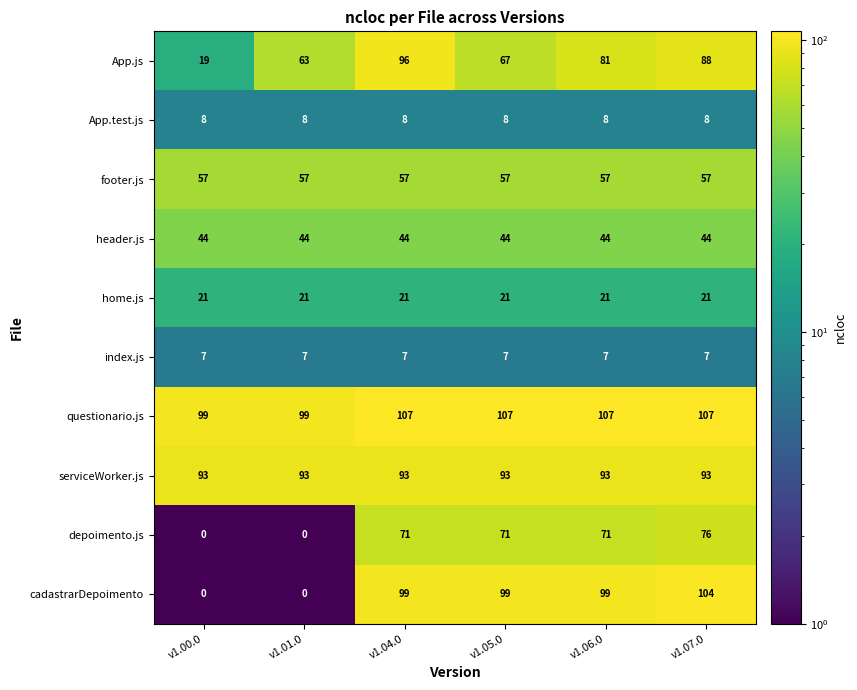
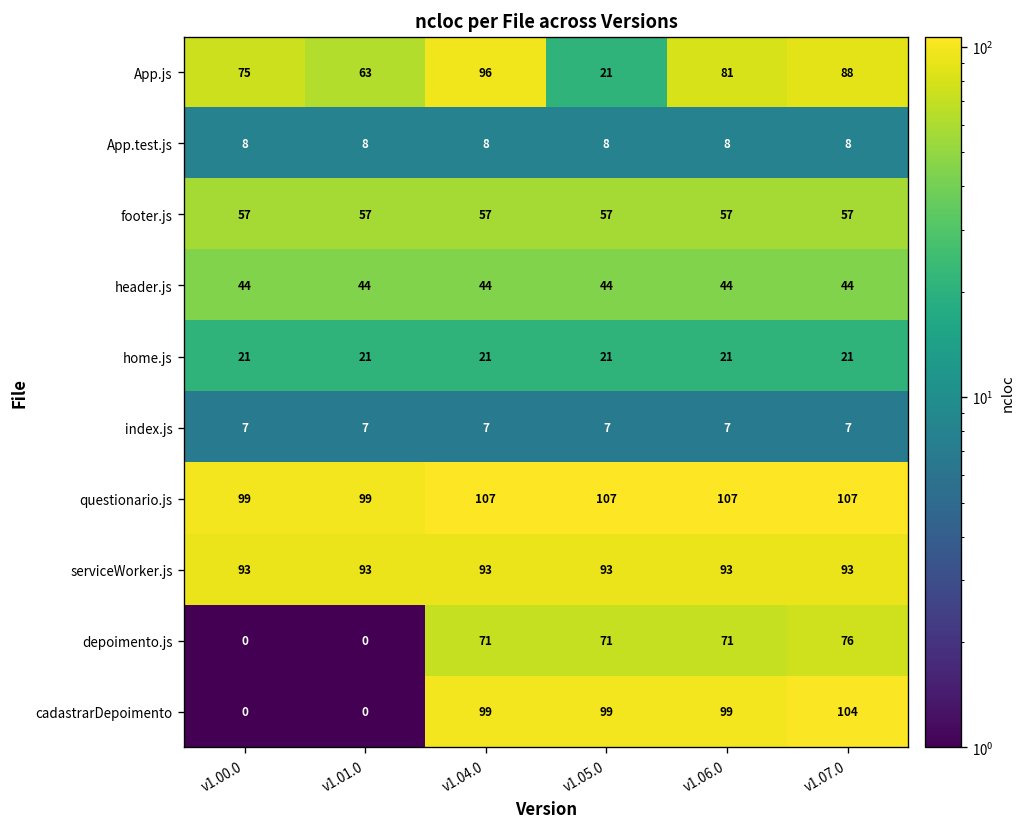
  {
    "App.js": {
-     "v1.00.0": 19,
+     "v1.00.0": 75,
      "v1.01.0": 63,
      "v1.04.0": 96,
-     "v1.05.0": 67,
+     "v1.05.0": 21,
      "v1.06.0": 81,
      "v1.07.0": 88
    },
    "App.test.js": {
      "v1.00.0": 8,
      "v1.01.0": 8,
      "v1.04.0": 8,
      "v1.05.0": 8,
      "v1.06.0": 8,
      "v1.07.0": 8
    },
    "footer.js": {
      "v1.00.0": 57,
      "v1.01.0": 57,
      "v1.04.0": 57,
      "v1.05.0": 57,
      "v1.06.0": 57,
      "v1.07.0": 57
    },
    "header.js": {
      "v1.00.0": 44,
      "v1.01.0": 44,
      "v1.04.0": 44,
      "v1.05.0": 44,
      "v1.06.0": 44,
      "v1.07.0": 44
    },
    "home.js": {
      "v1.00.0": 21,
      "v1.01.0": 21,
      "v1.04.0": 21,
      "v1.05.0": 21,
      "v1.06.0": 21,
      "v1.07.0": 21
    },
    "index.js": {
      "v1.00.0": 7,
      "v1.01.0": 7,
      "v1.04.0": 7,
      "v1.05.0": 7,
      "v1.06.0": 7,
      "v1.07.0": 7
    },
    "questionario.js": {
      "v1.00.0": 99,
      "v1.01.0": 99,
      "v1.04.0": 107,
      "v1.05.0": 107,
      "v1.06.0": 107,
      "v1.07.0": 107
    },
    "serviceWorker.js": {
      "v1.00.0": 93,
      "v1.01.0": 93,
      "v1.04.0": 93,
      "v1.05.0": 93,
      "v1.06.0": 93,
      "v1.07.0": 93
    },
    "depoimento.js": {
      "v1.00.0": 0,
      "v1.01.0": 0,
      "v1.04.0": 71,
      "v1.05.0": 71,
      "v1.06.0": 71,
      "v1.07.0": 76
    },
    "cadastrarDepoimento": {
      "v1.00.0": 0,
      "v1.01.0": 0,
      "v1.04.0": 99,
      "v1.05.0": 99,
      "v1.06.0": 99,
      "v1.07.0": 104
    }
  }
